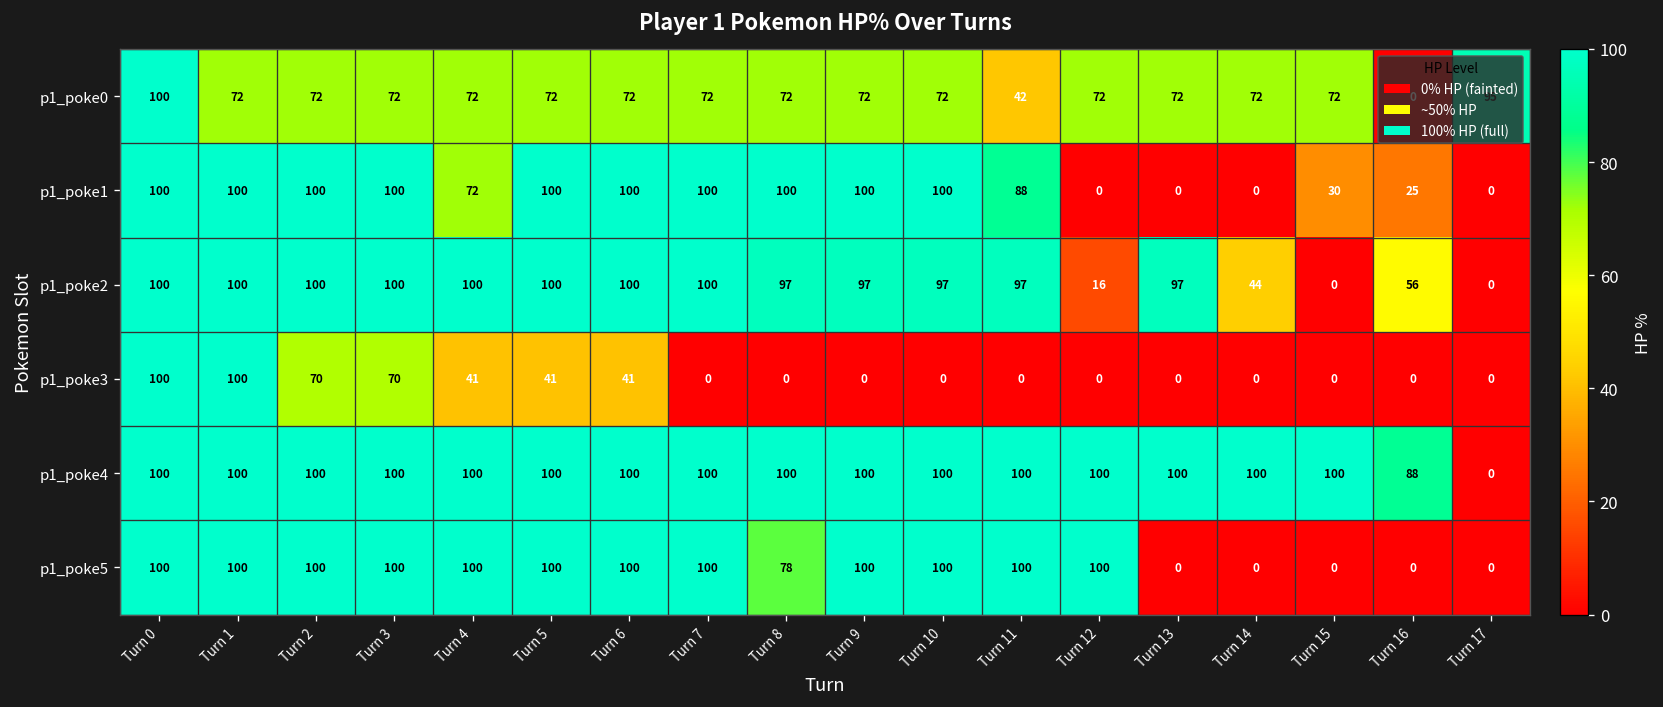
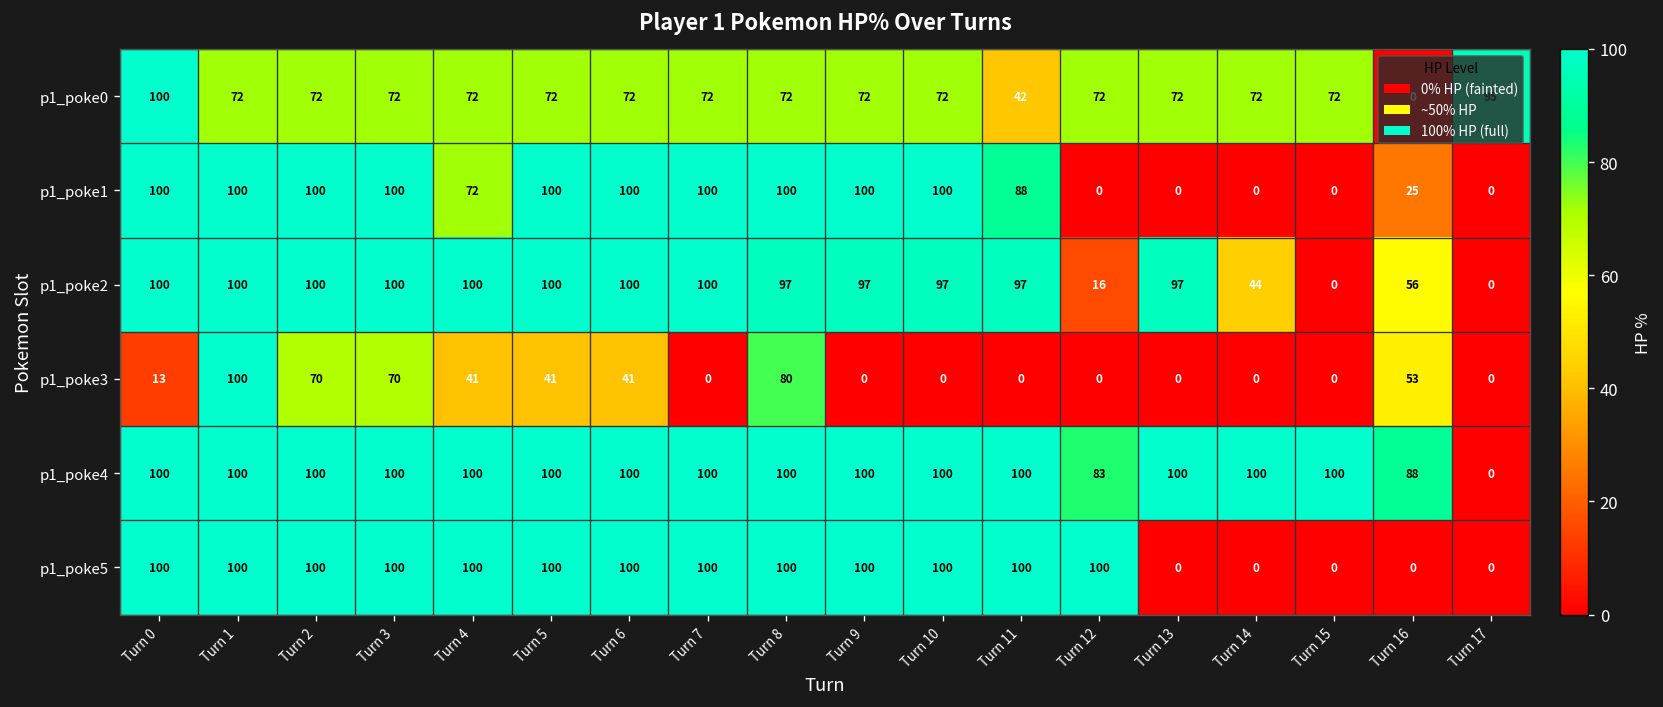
  {
    "p1_poke0": {
      "Turn 0": 100,
      "Turn 1": 72,
      "Turn 2": 72,
      "Turn 3": 72,
      "Turn 4": 72,
      "Turn 5": 72,
      "Turn 6": 72,
      "Turn 7": 72,
      "Turn 8": 72,
      "Turn 9": 72,
      "Turn 10": 72,
      "Turn 11": 42,
      "Turn 12": 72,
      "Turn 13": 72,
      "Turn 14": 72,
      "Turn 15": 72
    },
    "p1_poke1": {
      "Turn 0": 100,
      "Turn 1": 100,
      "Turn 2": 100,
      "Turn 3": 100,
      "Turn 4": 72,
      "Turn 5": 100,
      "Turn 6": 100,
      "Turn 7": 100,
      "Turn 8": 100,
      "Turn 9": 100,
      "Turn 10": 100,
      "Turn 11": 88,
      "Turn 12": 0,
      "Turn 13": 0,
      "Turn 14": 0,
-     "Turn 15": 30,
+     "Turn 15": 0,
      "Turn 16": 25,
      "Turn 17": 0
    },
    "p1_poke2": {
      "Turn 0": 100,
      "Turn 1": 100,
      "Turn 2": 100,
      "Turn 3": 100,
      "Turn 4": 100,
      "Turn 5": 100,
      "Turn 6": 100,
      "Turn 7": 100,
      "Turn 8": 97,
      "Turn 9": 97,
      "Turn 10": 97,
      "Turn 11": 97,
      "Turn 12": 16,
      "Turn 13": 97,
      "Turn 14": 44,
      "Turn 15": 0,
      "Turn 16": 56,
      "Turn 17": 0
    },
    "p1_poke3": {
-     "Turn 0": 100,
+     "Turn 0": 13,
      "Turn 1": 100,
      "Turn 2": 70,
      "Turn 3": 70,
      "Turn 4": 41,
      "Turn 5": 41,
      "Turn 6": 41,
      "Turn 7": 0,
-     "Turn 8": 0,
+     "Turn 8": 80,
      "Turn 9": 0,
      "Turn 10": 0,
      "Turn 11": 0,
      "Turn 12": 0,
      "Turn 13": 0,
      "Turn 14": 0,
      "Turn 15": 0,
-     "Turn 16": 0,
+     "Turn 16": 53,
      "Turn 17": 0
    },
    "p1_poke4": {
      "Turn 0": 100,
      "Turn 1": 100,
      "Turn 2": 100,
      "Turn 3": 100,
      "Turn 4": 100,
      "Turn 5": 100,
      "Turn 6": 100,
      "Turn 7": 100,
      "Turn 8": 100,
      "Turn 9": 100,
      "Turn 10": 100,
      "Turn 11": 100,
-     "Turn 12": 100,
+     "Turn 12": 83,
      "Turn 13": 100,
      "Turn 14": 100,
      "Turn 15": 100,
      "Turn 16": 88,
      "Turn 17": 0
    },
    "p1_poke5": {
      "Turn 0": 100,
      "Turn 1": 100,
      "Turn 2": 100,
      "Turn 3": 100,
      "Turn 4": 100,
      "Turn 5": 100,
      "Turn 6": 100,
      "Turn 7": 100,
-     "Turn 8": 78,
+     "Turn 8": 100,
      "Turn 9": 100,
      "Turn 10": 100,
      "Turn 11": 100,
      "Turn 12": 100,
      "Turn 13": 0,
      "Turn 14": 0,
      "Turn 15": 0,
      "Turn 16": 0,
      "Turn 17": 0
    }
  }
